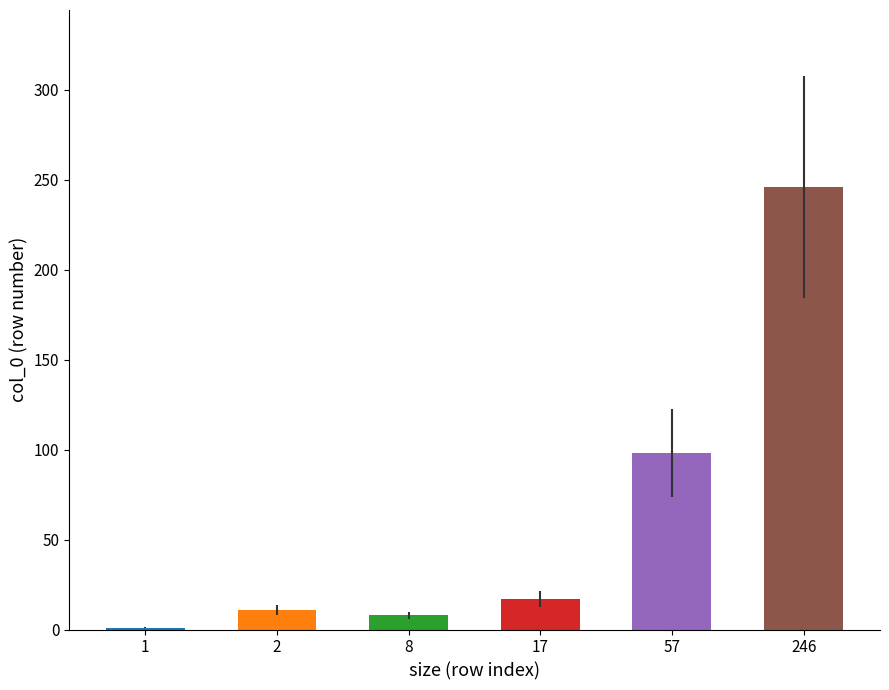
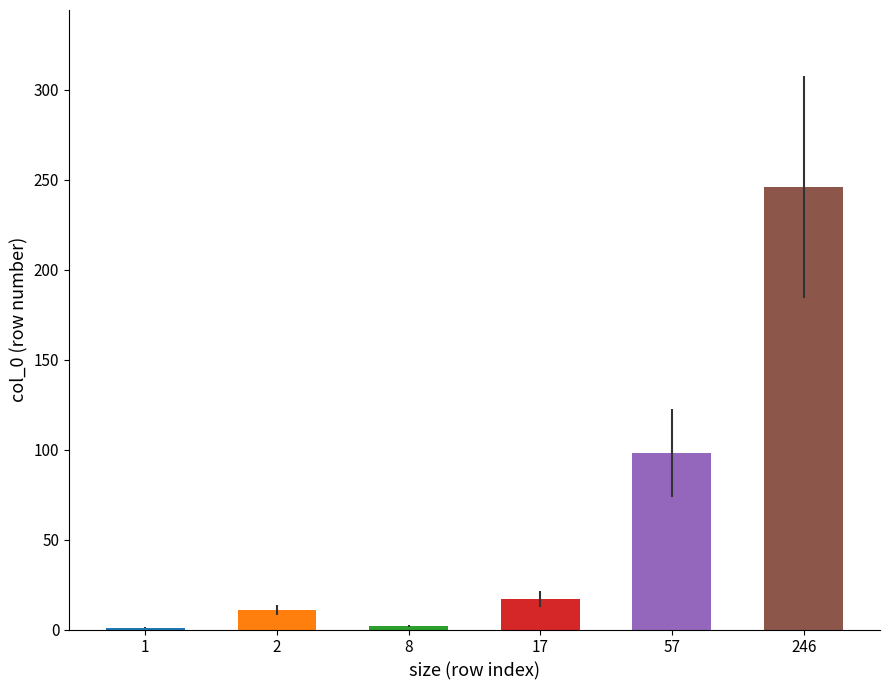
  {
    "2": 11,
-   "8": 8,
+   "8": 2,
    "17": 17,
    "57": 98,
    "246": 246
  }
